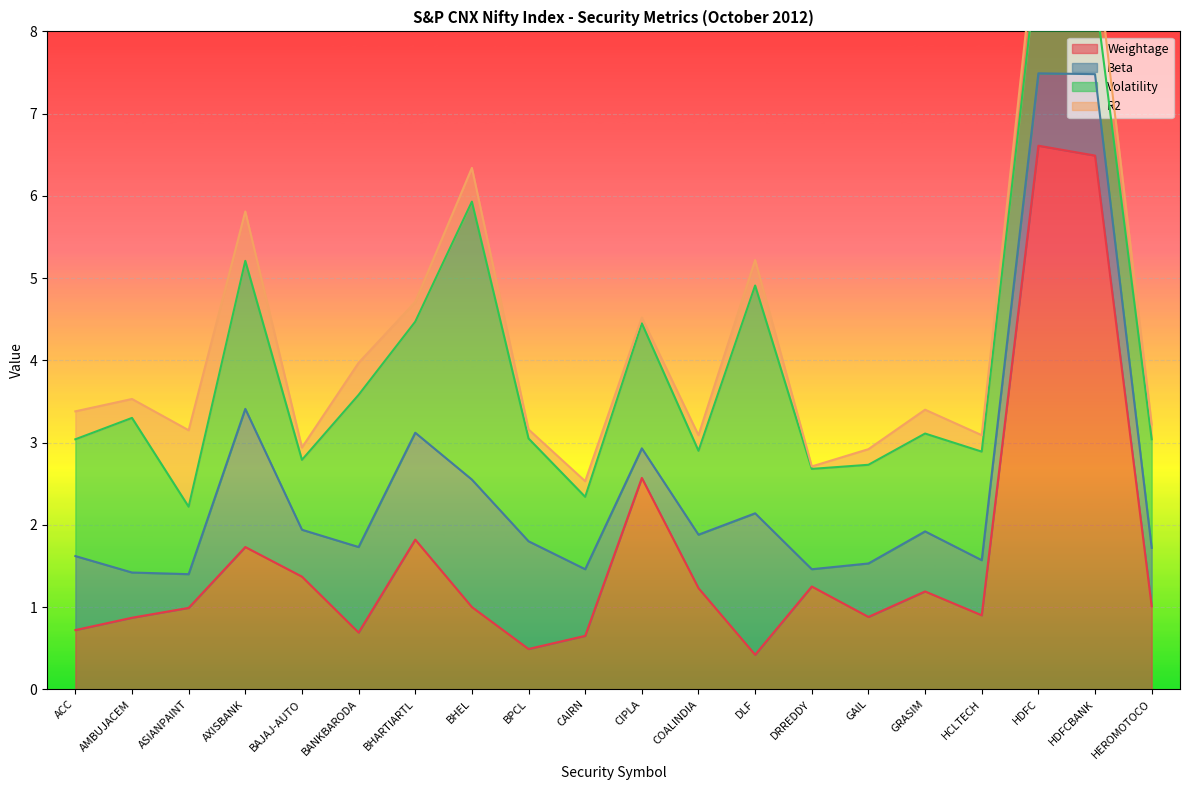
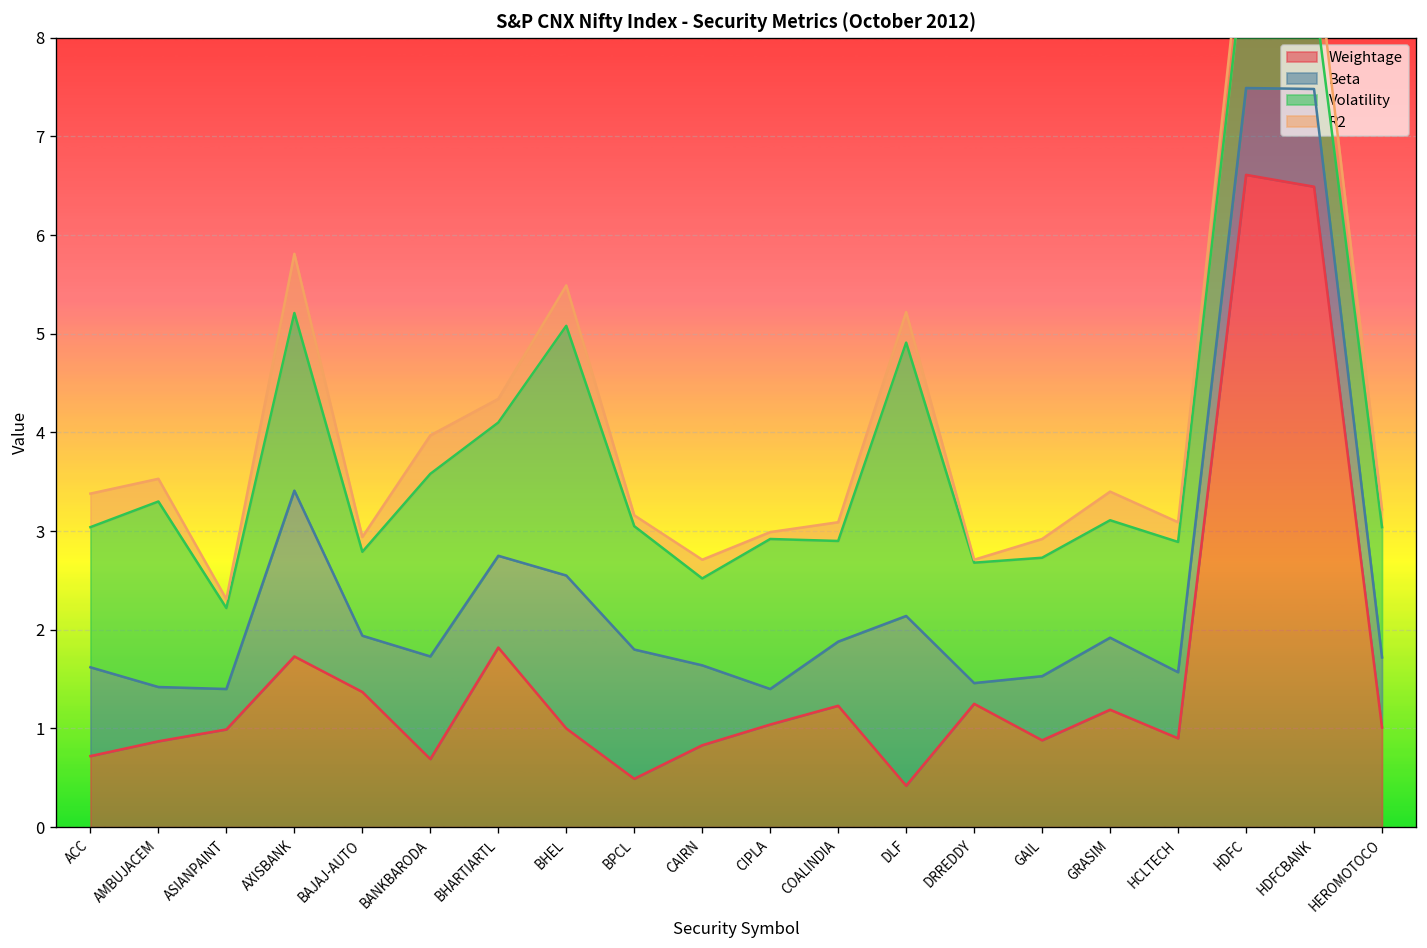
  {
    "Weightage": {
      "ACC": 0.7,
      "AMBUJACEM": 0.9,
      "ASIANPAINT": 1.0,
      "AXISBANK": 1.7,
      "BAJAJ-AUTO": 1.4,
      "BANKBARODA": 0.7,
      "BHARTIARTL": 1.8,
      "BHEL": 1.0,
      "BPCL": 0.5,
-     "CAIRN": 0.7,
-     "CIPLA": 2.6,
+     "CAIRN": 0.8,
+     "CIPLA": 1.0,
      "COALINDIA": 1.2,
      "DLF": 0.4,
      "DRREDDY": 1.3,
      "GAIL": 0.9,
      "GRASIM": 1.2,
      "HCLTECH": 0.9,
      "HDFC": 6.6,
      "HDFCBANK": 6.5,
      "HEROMOTOCO": 1.0
    },
    "Beta": {
      "ACC": 0.9,
      "AMBUJACEM": 0.5,
      "ASIANPAINT": 0.4,
      "AXISBANK": 1.7,
      "BAJAJ-AUTO": 0.6,
      "BANKBARODA": 1.0,
-     "BHARTIARTL": 1.3,
+     "BHARTIARTL": 0.9,
      "BHEL": 1.5,
      "BPCL": 1.3,
      "CAIRN": 0.8,
      "CIPLA": 0.4,
      "COALINDIA": 0.6,
      "DLF": 1.7,
      "DRREDDY": 0.2,
      "GAIL": 0.7,
      "GRASIM": 0.7,
      "HCLTECH": 0.7,
      "HDFC": 0.9,
      "HEROMOTOCO": 0.7
    },
    "Volatility": {
      "ACC": 1.4,
      "AMBUJACEM": 1.9,
      "ASIANPAINT": 0.8,
      "AXISBANK": 1.8,
      "BAJAJ-AUTO": 0.9,
      "BANKBARODA": 1.9,
      "BHARTIARTL": 1.3,
-     "BHEL": 3.4,
+     "BHEL": 2.5,
      "BPCL": 1.2,
      "CAIRN": 0.9,
      "CIPLA": 1.5,
      "COALINDIA": 1.0,
      "DLF": 2.8,
      "GAIL": 1.2,
      "GRASIM": 1.2,
      "HCLTECH": 1.3,
      "HEROMOTOCO": 1.3
    },
    "R2": {
      "ACC": 0.3,
      "AMBUJACEM": 0.2,
-     "ASIANPAINT": 0.9,
+     "ASIANPAINT": 0.1,
      "AXISBANK": 0.6,
      "BAJAJ-AUTO": 0.1,
      "BANKBARODA": 0.4,
      "BHARTIARTL": 0.2,
      "BHEL": 0.4,
      "BPCL": 0.1,
      "CAIRN": 0.2,
      "CIPLA": 0.1,
      "COALINDIA": 0.2,
      "DLF": 0.3,
      "GAIL": 0.2,
      "GRASIM": 0.3,
      "HCLTECH": 0.2,
      "HEROMOTOCO": 0.2
    }
  }
